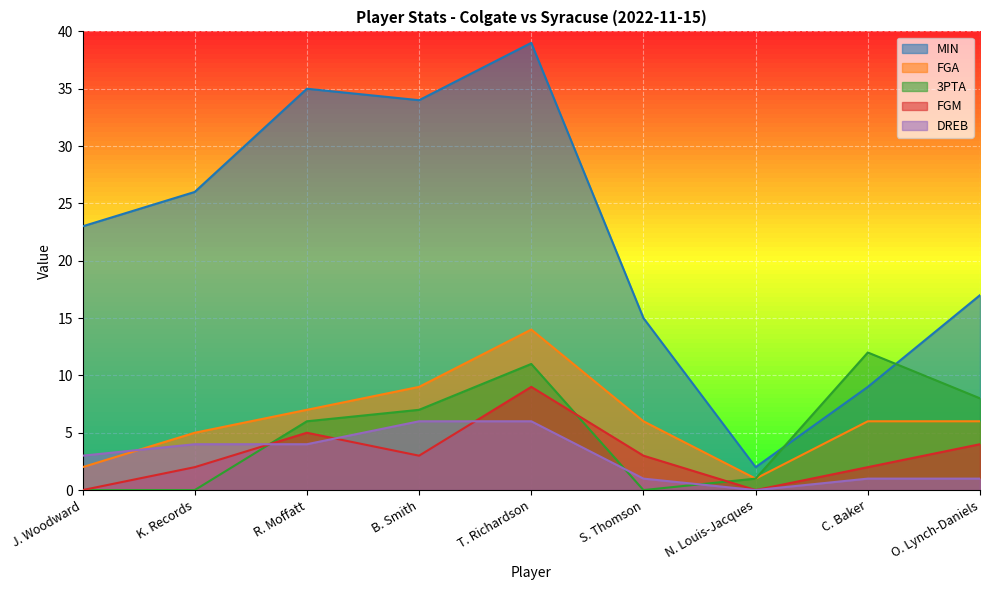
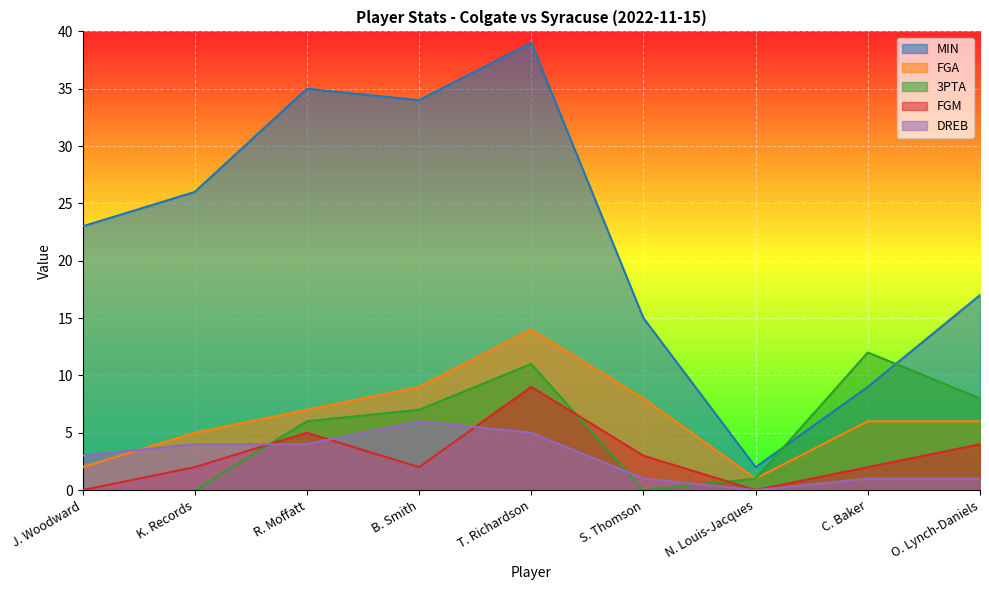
  {
    "MIN": {
      "J. Woodward": 23,
      "K. Records": 26,
      "R. Moffatt": 35,
      "B. Smith": 34,
      "T. Richardson": 39,
      "S. Thomson": 15,
      "N. Louis-Jacques": 2,
      "C. Baker": 9,
      "O. Lynch-Daniels": 17
    },
    "FGA": {
      "J. Woodward": 2,
      "K. Records": 5,
      "R. Moffatt": 7,
      "B. Smith": 9,
      "T. Richardson": 14,
-     "S. Thomson": 6,
+     "S. Thomson": 8,
      "C. Baker": 6,
      "O. Lynch-Daniels": 6
    },
    "3PTA": {
      "K. Records": 0,
      "R. Moffatt": 6,
      "B. Smith": 7,
      "T. Richardson": 11,
      "S. Thomson": 0,
      "C. Baker": 12,
      "O. Lynch-Daniels": 8
    },
    "FGM": {
      "K. Records": 2,
      "R. Moffatt": 5,
-     "B. Smith": 3,
+     "B. Smith": 2,
      "T. Richardson": 9,
      "S. Thomson": 3,
      "C. Baker": 2,
      "O. Lynch-Daniels": 4
    },
    "DREB": {
      "J. Woodward": 3,
      "K. Records": 4,
      "R. Moffatt": 4,
      "B. Smith": 6,
-     "T. Richardson": 6,
+     "T. Richardson": 5,
      "S. Thomson": 1,
      "C. Baker": 1,
      "O. Lynch-Daniels": 1
    }
  }
